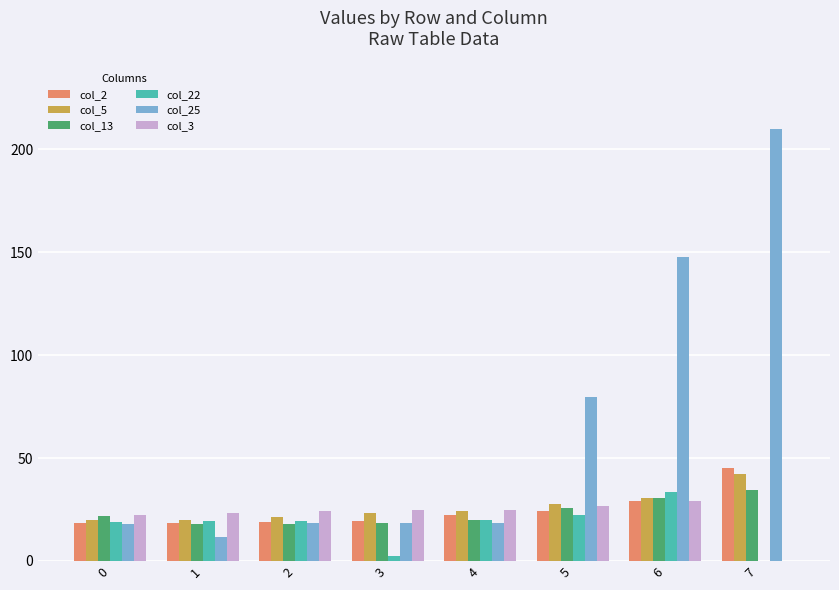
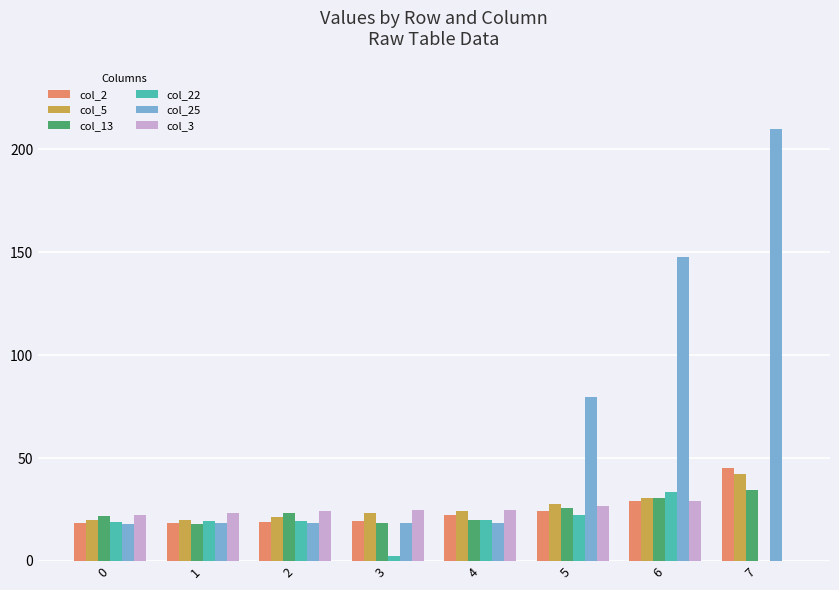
  {
    "col_13": {
      "0": 22,
      "1": 18,
-     "2": 18,
+     "2": 23,
      "3": 19,
      "4": 20,
      "5": 26,
      "6": 31,
      "7": 34
    },
    "col_22": {
      "0": 19,
      "1": 19,
      "2": 19,
      "3": 2,
      "4": 20,
      "5": 22,
      "6": 34,
      "7": 0
    },
    "col_25": {
      "0": 18,
-     "1": 12,
+     "1": 18,
      "2": 18,
      "3": 18,
      "4": 19,
      "5": 80,
      "6": 148,
      "7": 210
    },
    "col_3": {
      "0": 23,
      "1": 23,
      "2": 24,
      "3": 25,
      "4": 25,
      "5": 27,
      "6": 29,
      "7": 0
    }
  }
